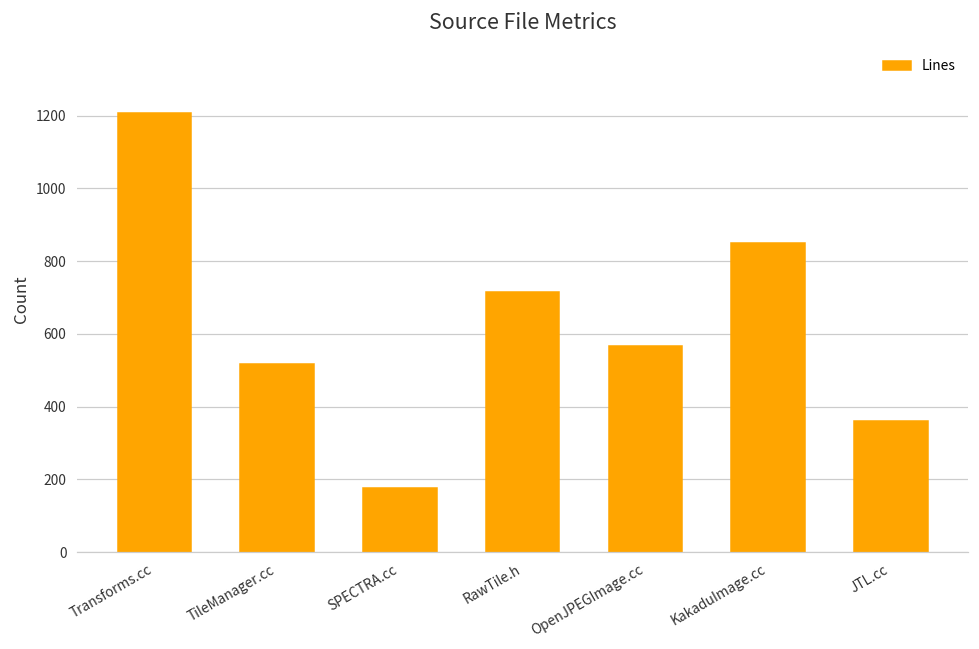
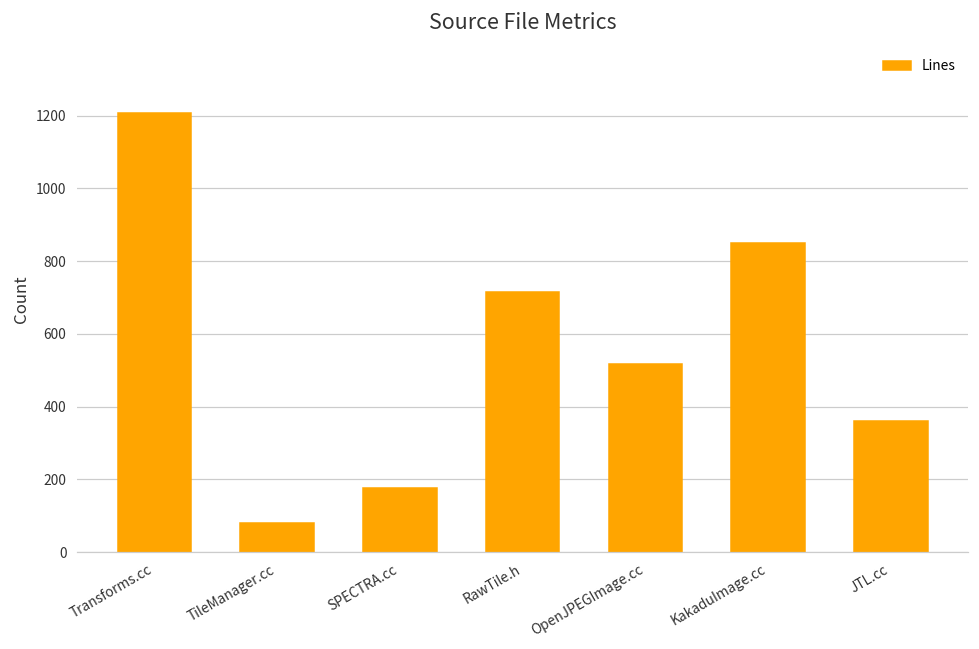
  {
    "Transforms.cc": 1210,
-   "TileManager.cc": 520,
+   "TileManager.cc": 80,
    "SPECTRA.cc": 180,
    "RawTile.h": 720,
-   "OpenJPEGImage.cc": 570,
+   "OpenJPEGImage.cc": 520,
    "KakaduImage.cc": 850,
    "JTL.cc": 360
  }
